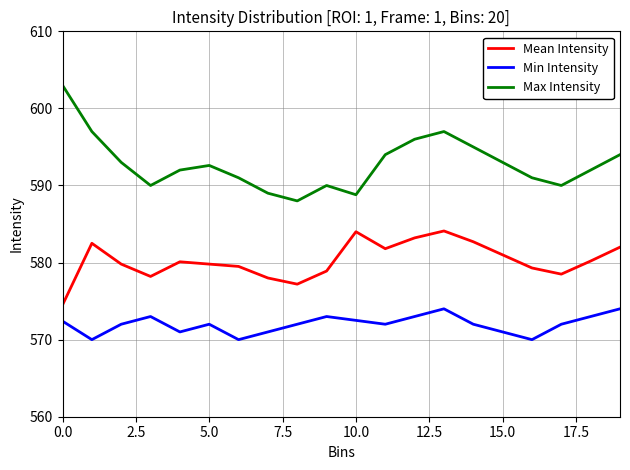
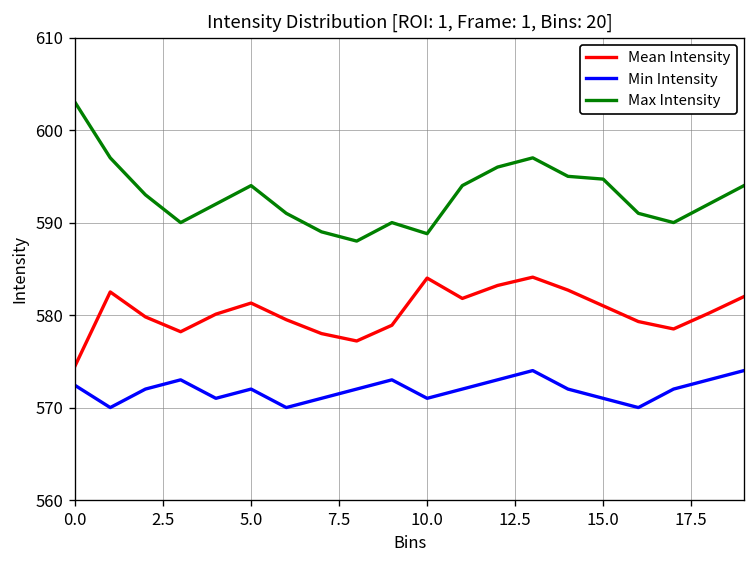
  {
    "Mean Intensity": {
      "0.0": 575,
-     "5.0": 580,
+     "5.0": 581,
      "10.0": 584,
      "15.0": 581
    },
    "Min Intensity": {
      "0.0": 572,
      "5.0": 572,
-     "10.0": 573,
+     "10.0": 571,
      "15.0": 571
    },
    "Max Intensity": {
      "0.0": 603,
-     "5.0": 593,
+     "5.0": 594,
      "10.0": 589,
-     "15.0": 593
+     "15.0": 595
    }
  }
